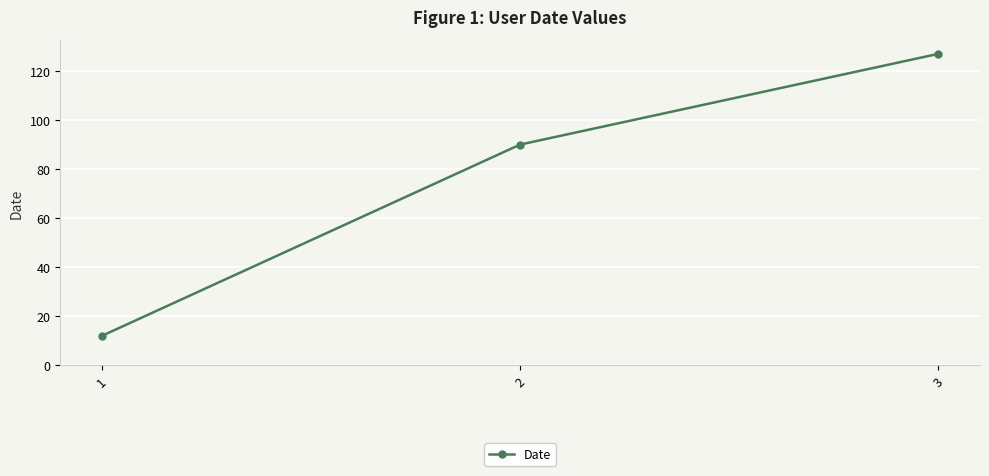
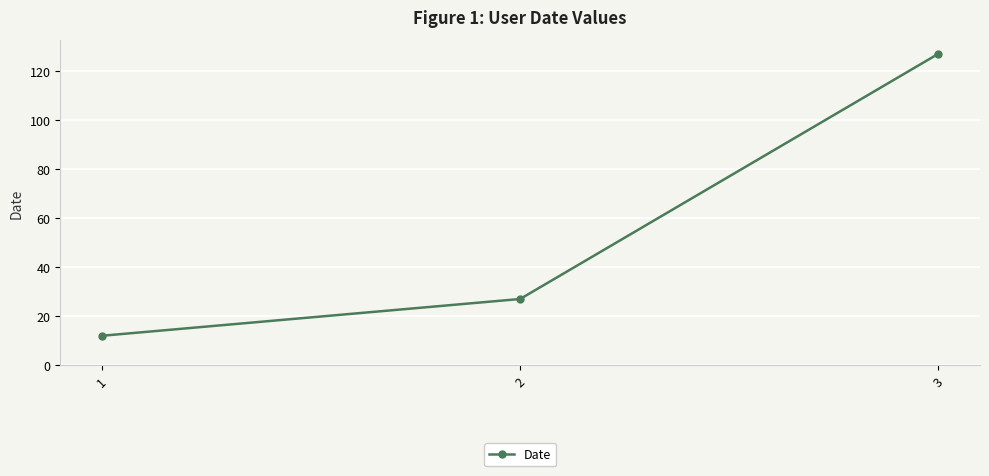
  {
    "1": 12,
-   "2": 90,
+   "2": 27,
    "3": 127
  }
